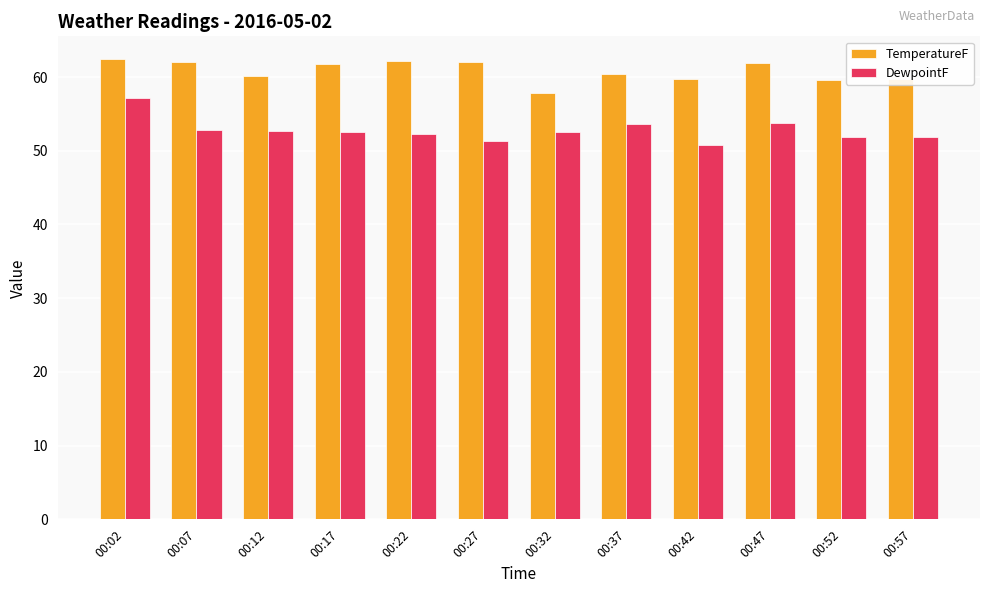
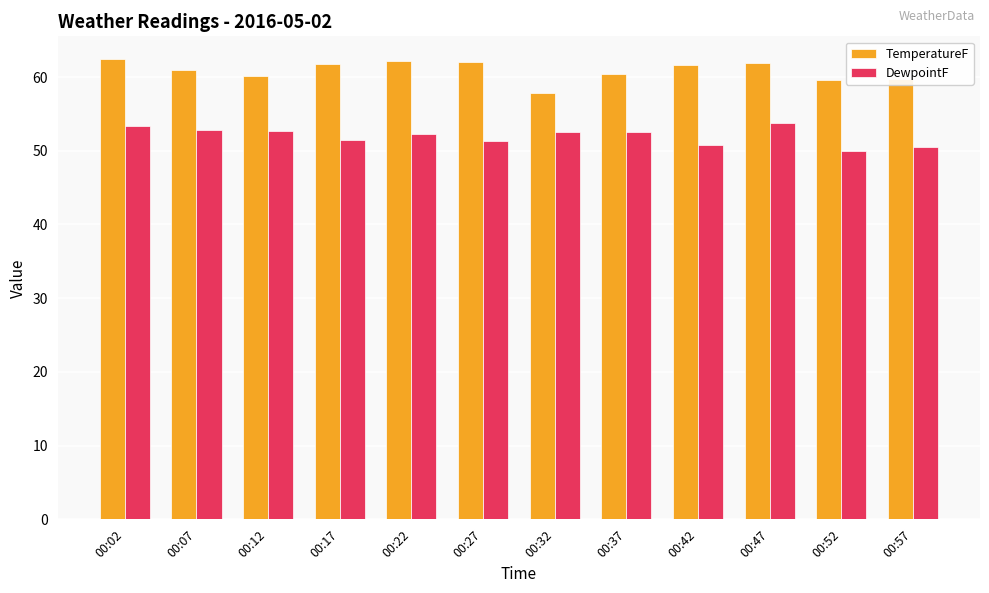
  {
    "TemperatureF": {
      "00:02": 62,
-     "00:07": 62,
+     "00:07": 61,
      "00:12": 60,
      "00:17": 62,
      "00:22": 62,
      "00:27": 62,
      "00:32": 58,
      "00:37": 60,
-     "00:42": 60,
+     "00:42": 62,
      "00:47": 62,
      "00:52": 60
    },
    "DewpointF": {
-     "00:02": 57,
+     "00:02": 53,
      "00:07": 53,
      "00:12": 53,
-     "00:17": 53,
+     "00:17": 51,
      "00:22": 52,
      "00:27": 51,
      "00:32": 53,
-     "00:37": 54,
+     "00:37": 53,
      "00:42": 51,
      "00:47": 54,
-     "00:52": 52,
-     "00:57": 52
+     "00:52": 50,
+     "00:57": 51
    }
  }
